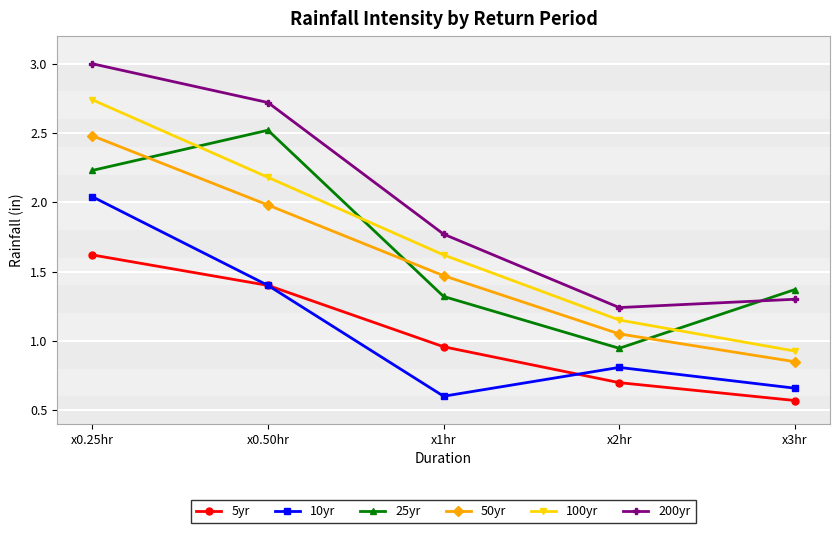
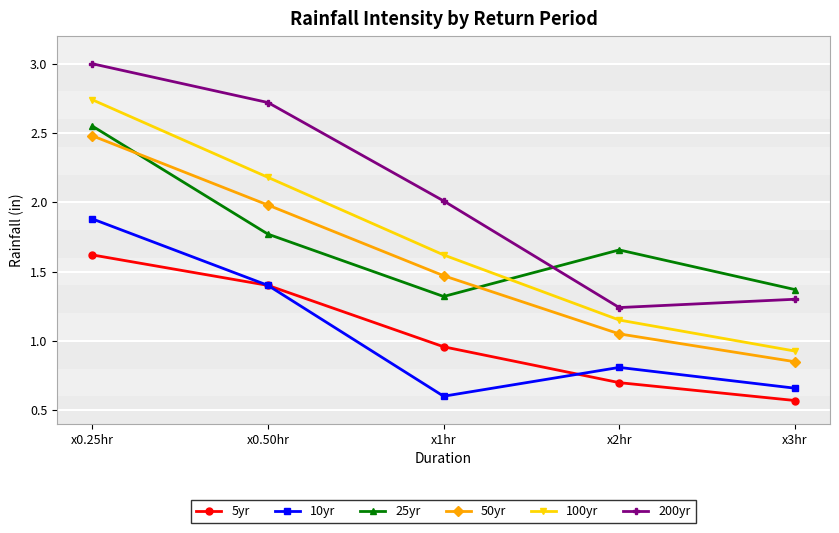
  {
    "5yr": {
      "x0.25hr": 1.62,
      "x1hr": 0.96,
      "x2hr": 0.70,
      "x3hr": 0.57
    },
    "10yr": {
-     "x0.25hr": 2.04,
+     "x0.25hr": 1.88,
      "x1hr": 0.60,
      "x2hr": 0.81,
      "x3hr": 0.66
    },
    "25yr": {
-     "x0.25hr": 2.23,
-     "x0.50hr": 2.52,
+     "x0.25hr": 2.55,
+     "x0.50hr": 1.77,
      "x1hr": 1.32,
-     "x2hr": 0.95,
+     "x2hr": 1.66,
      "x3hr": 1.37
    },
    "200yr": {
      "x0.25hr": 3.00,
      "x0.50hr": 2.72,
-     "x1hr": 1.77,
+     "x1hr": 2.01,
      "x2hr": 1.24,
      "x3hr": 1.30
    }
  }
